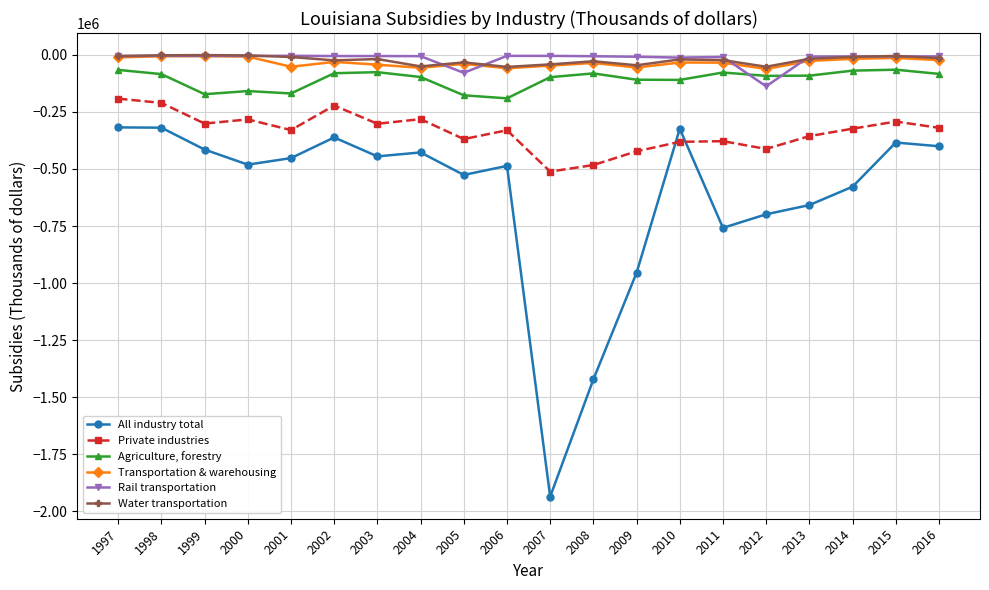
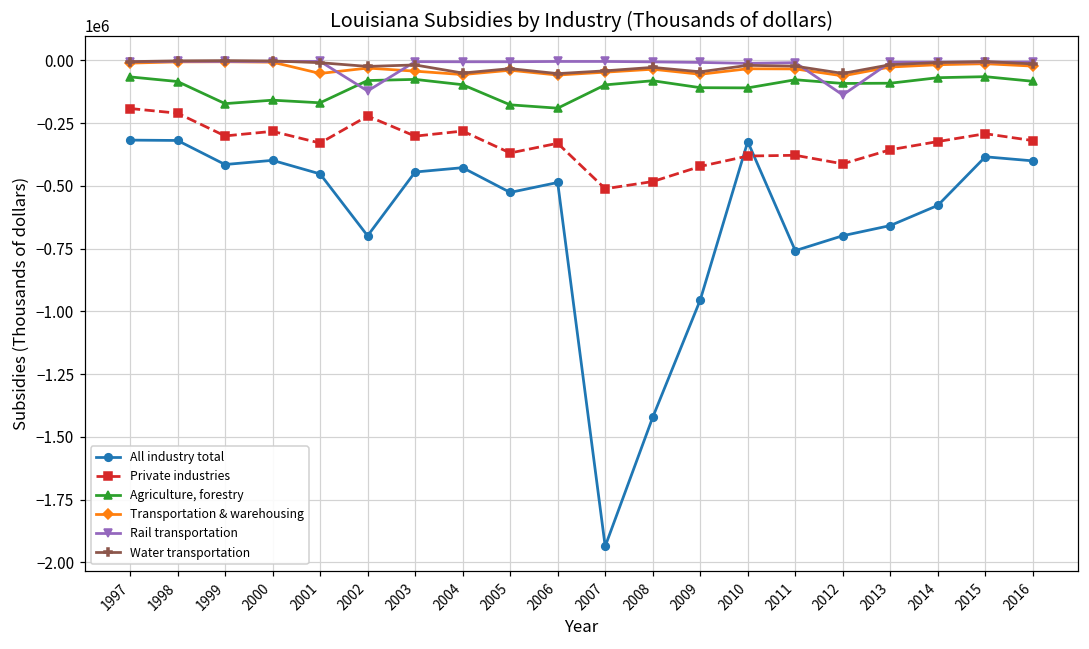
  {
    "All industry total": {
      "1997": -320000,
      "1998": -320000,
      "1999": -420000,
-     "2000": -480000,
+     "2000": -400000,
      "2001": -450000,
-     "2002": -360000,
+     "2002": -700000,
      "2003": -440000,
      "2004": -430000,
      "2005": -530000,
      "2006": -490000,
      "2007": -1940000,
      "2008": -1420000,
      "2009": -950000,
      "2010": -320000,
      "2011": -760000,
      "2012": -700000,
      "2013": -660000,
      "2014": -580000,
      "2015": -380000,
      "2016": -400000
    },
    "Private industries": {
      "1997": -190000,
      "1998": -210000,
      "1999": -300000,
      "2000": -280000,
      "2001": -330000,
      "2002": -220000,
      "2003": -300000,
      "2004": -280000,
      "2005": -370000,
      "2006": -330000,
      "2007": -510000,
      "2008": -480000,
      "2009": -420000,
      "2010": -380000,
      "2011": -380000,
      "2012": -410000,
      "2013": -360000,
      "2014": -320000,
      "2015": -290000,
      "2016": -320000
    },
    "Agriculture, forestry": {
      "1997": -70000,
      "1998": -80000,
      "1999": -170000,
      "2000": -160000,
      "2001": -170000,
      "2002": -80000,
      "2003": -80000,
      "2004": -100000,
      "2005": -180000,
      "2006": -190000,
      "2007": -100000,
      "2008": -80000,
      "2009": -110000,
      "2010": -110000,
      "2011": -80000,
      "2012": -90000,
      "2013": -90000,
      "2014": -70000,
      "2015": -70000,
      "2016": -80000
    },
    "Transportation & warehousing": {
      "2001": -50000,
      "2003": -40000,
      "2010": -30000
    },
    "Rail transportation": {
-     "2002": -10000,
+     "2002": -120000,
      "2003": -10000,
      "2004": -10000,
-     "2005": -80000,
+     "2005": -10000,
      "2006": 0,
      "2007": 0,
      "2008": -10000,
      "2009": -10000,
      "2011": -10000,
      "2012": -140000
    },
    "Water transportation": {
      "2003": -20000
    }
  }
